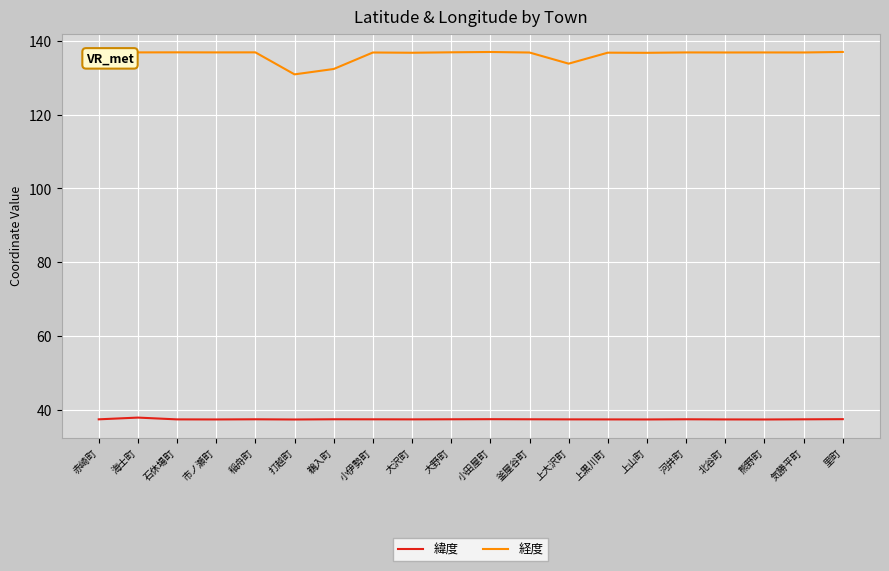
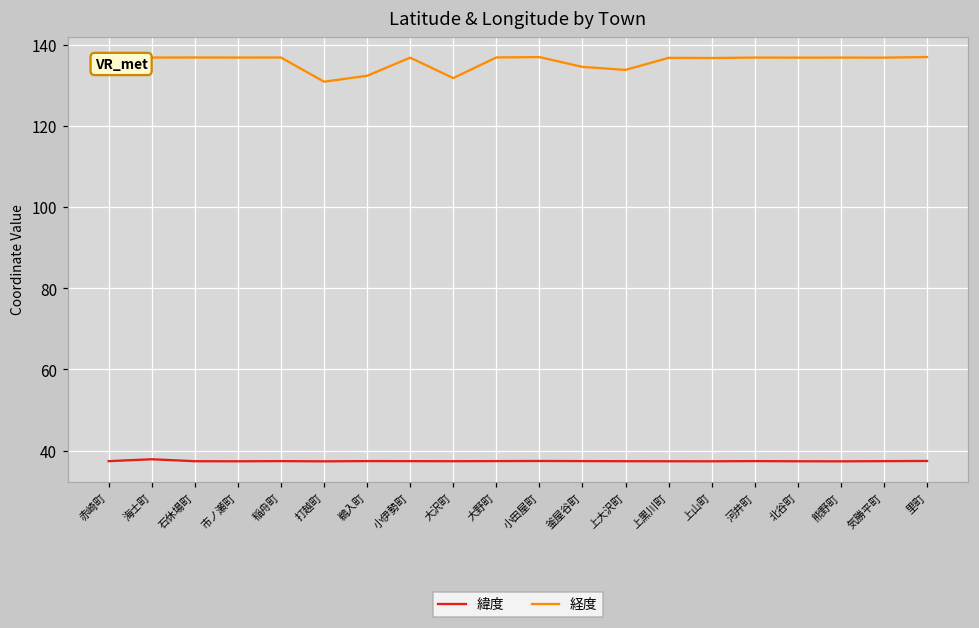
  {
    "緯度": {
      "赤崎町": 37,
      "海士町": 38,
      "石休場町": 37,
      "市ノ瀬町": 37,
      "稲舟町": 37,
      "打越町": 37,
      "鵜入町": 37,
      "小伊勢町": 37,
      "大沢町": 37,
      "大野町": 37,
      "小田屋町": 37,
      "釜屋谷町": 37,
      "上大沢町": 37,
      "上黒川町": 37,
      "上山町": 37,
      "河井町": 37,
      "北谷町": 37,
      "熊野町": 37,
      "気勝平町": 37,
      "里町": 37
    },
    "経度": {
      "海士町": 137,
      "石休場町": 137,
      "市ノ瀬町": 137,
      "稲舟町": 137,
      "打越町": 131,
      "鵜入町": 132,
      "小伊勢町": 137,
-     "大沢町": 137,
+     "大沢町": 132,
      "大野町": 137,
      "小田屋町": 137,
-     "釜屋谷町": 137,
+     "釜屋谷町": 135,
      "上大沢町": 134,
      "上黒川町": 137,
      "上山町": 137,
      "河井町": 137,
      "北谷町": 137,
      "熊野町": 137,
      "気勝平町": 137,
      "里町": 137
    }
  }
